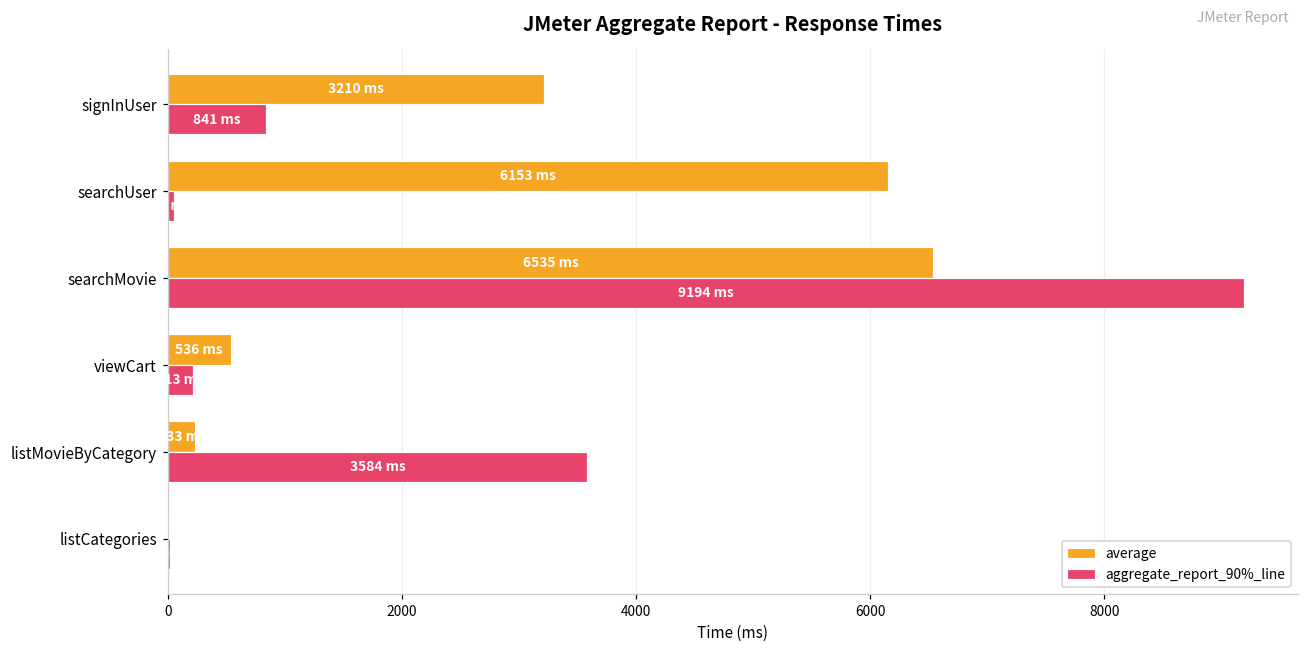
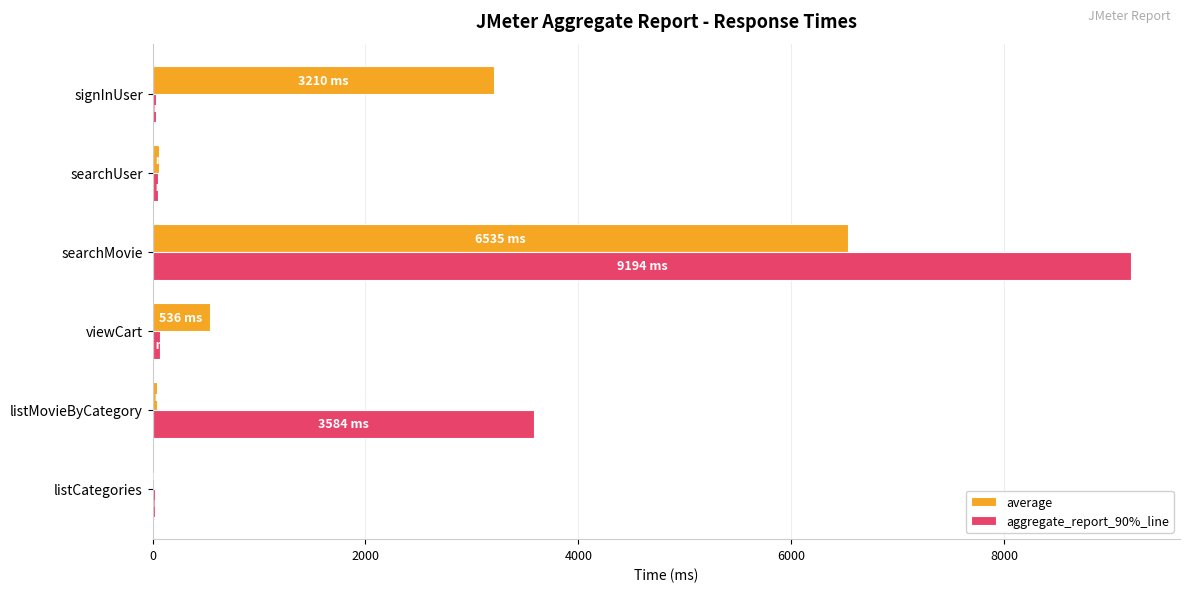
  {
    "average": {
-     "searchUser": 6150,
-     "listMovieByCategory": 230
+     "searchUser": 60,
+     "listMovieByCategory": 40
    },
    "aggregate_report_90%_line": {
-     "signInUser": 840,
+     "signInUser": 30,
      "searchUser": 60,
-     "viewCart": 210
+     "viewCart": 70
    }
  }
